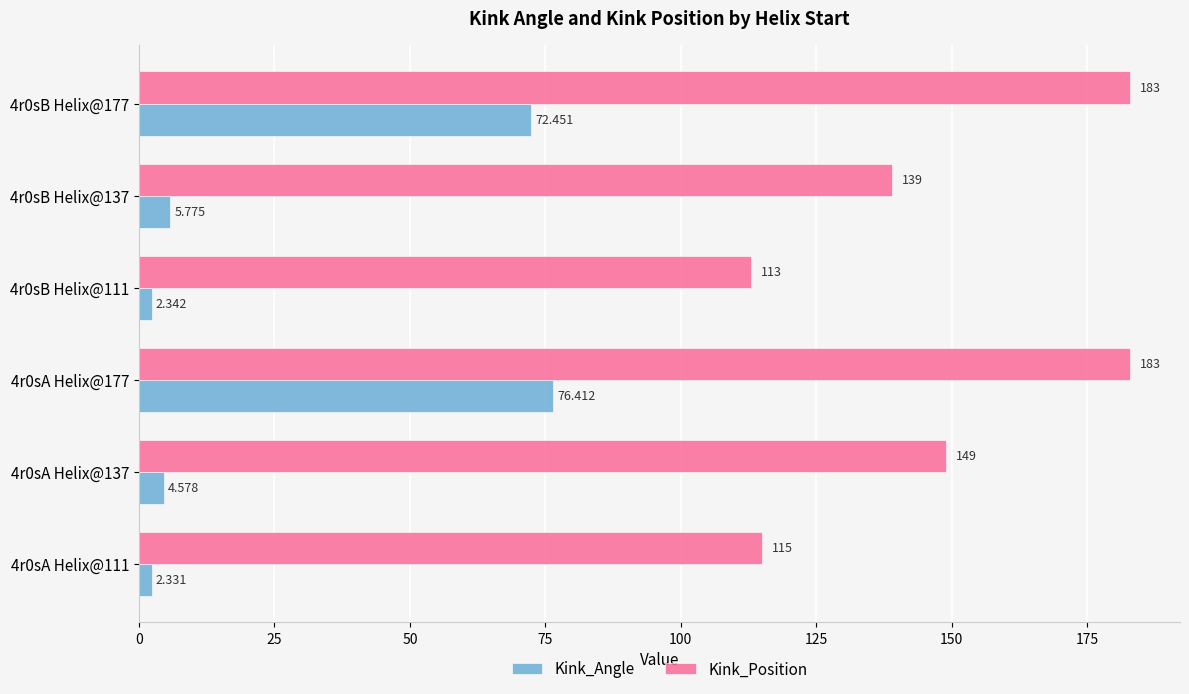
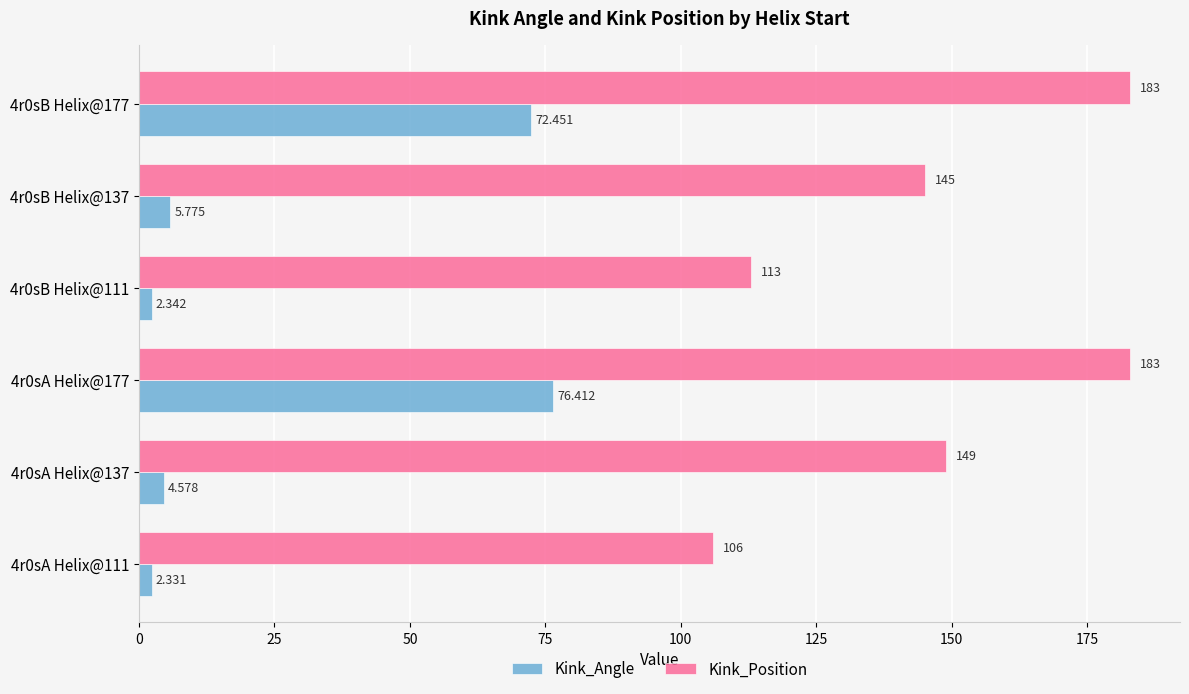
  {
    "Kink_Angle": {
      "4r0sB Helix@177": 72.451,
      "4r0sB Helix@137": 5.775,
      "4r0sB Helix@111": 2.342,
      "4r0sA Helix@177": 76.412,
      "4r0sA Helix@137": 4.578,
      "4r0sA Helix@111": 2.331
    },
    "Kink_Position": {
      "4r0sB Helix@177": 183,
-     "4r0sB Helix@137": 139,
+     "4r0sB Helix@137": 145,
      "4r0sB Helix@111": 113,
      "4r0sA Helix@177": 183,
      "4r0sA Helix@137": 149,
-     "4r0sA Helix@111": 115
+     "4r0sA Helix@111": 106
    }
  }
